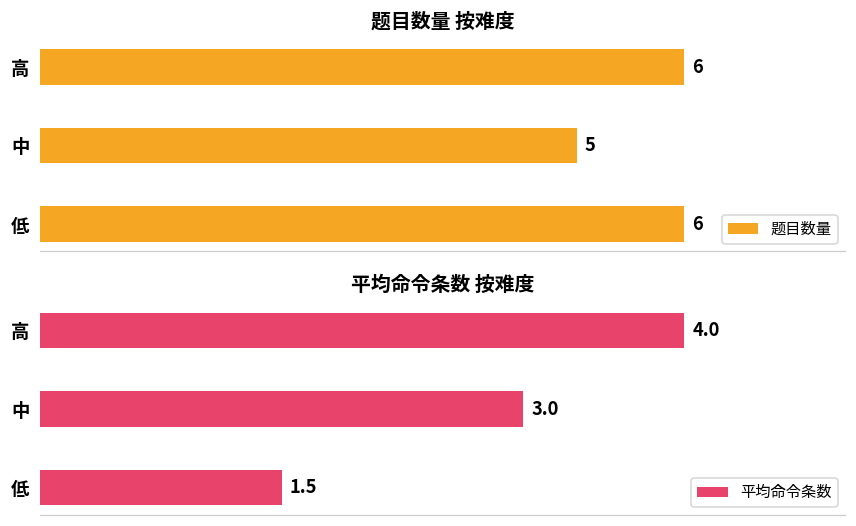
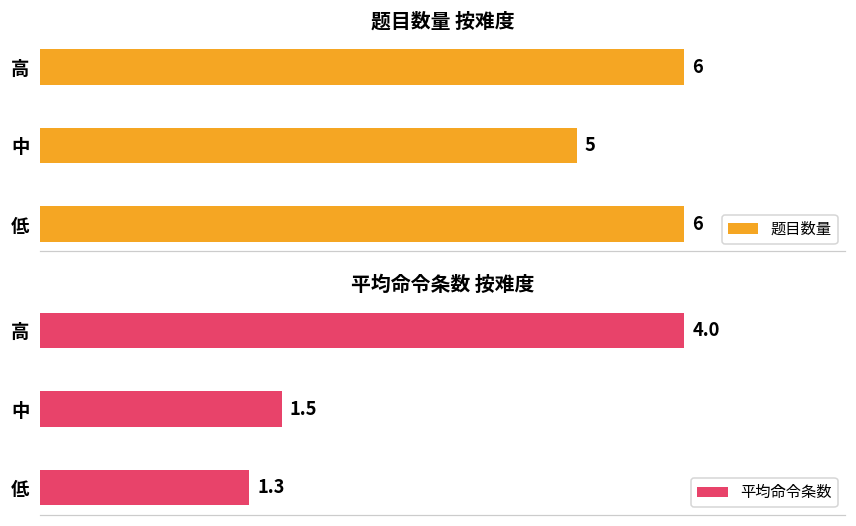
  {
    "题目数量 按难度": {
      "高": 6,
      "中": 5,
      "低": 6
    },
    "平均命令条数 按难度": {
      "高": 4.0,
-     "中": 3.0,
-     "低": 1.5
+     "中": 1.5,
+     "低": 1.3
    }
  }
